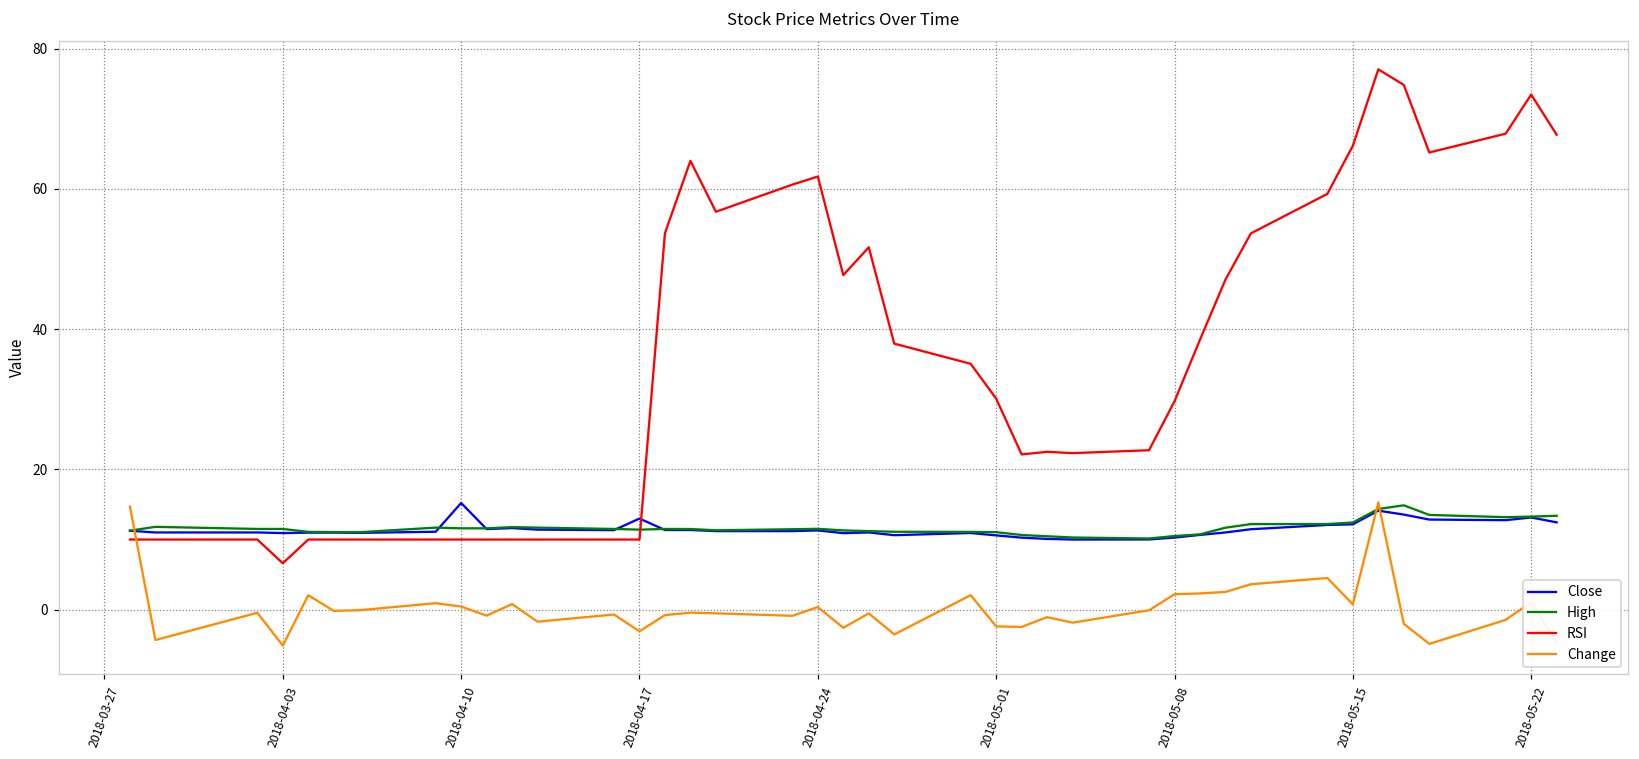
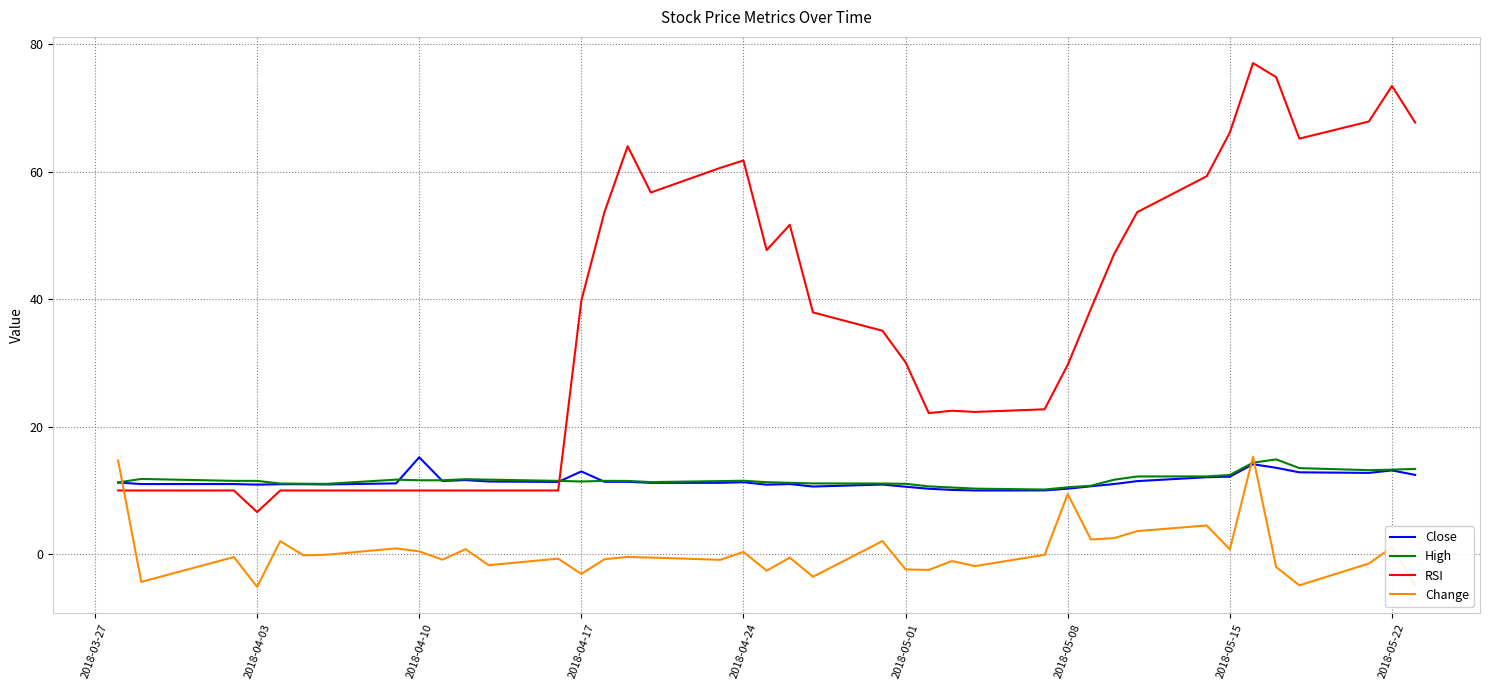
  {
    "Close": {
      "2018-04-03": 11,
      "2018-04-10": 15,
      "2018-04-17": 13,
      "2018-05-01": 11
    },
    "High": {
      "2018-04-03": 12,
      "2018-04-10": 12,
      "2018-04-17": 11,
      "2018-05-01": 11
    },
    "RSI": {
      "2018-04-03": 7,
      "2018-04-10": 10,
-     "2018-04-17": 10,
+     "2018-04-17": 40,
      "2018-04-24": 62,
      "2018-05-01": 30,
      "2018-05-08": 30,
      "2018-05-15": 66,
      "2018-05-22": 73
    },
    "Change": {
      "2018-04-03": -5,
      "2018-04-10": 0,
      "2018-04-17": -3,
      "2018-04-24": 0,
      "2018-05-01": -2,
-     "2018-05-08": 2,
+     "2018-05-08": 9,
      "2018-05-15": 1
    }
  }
